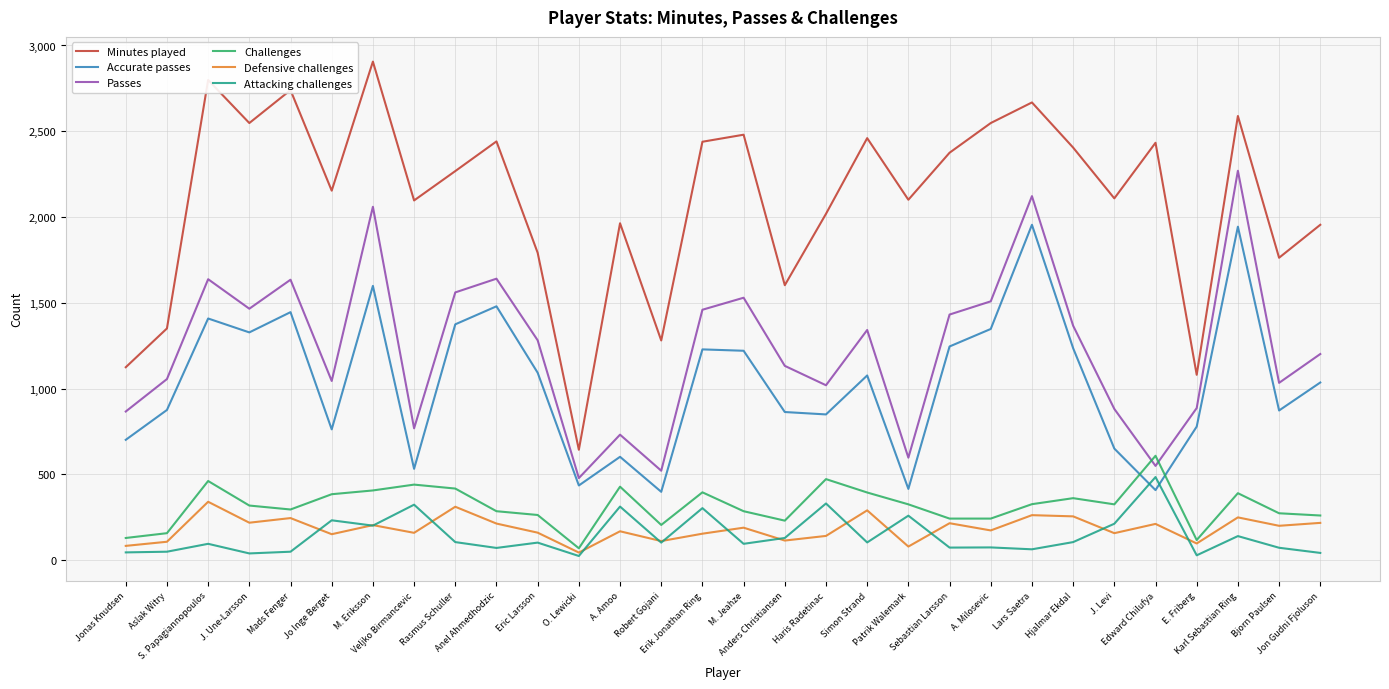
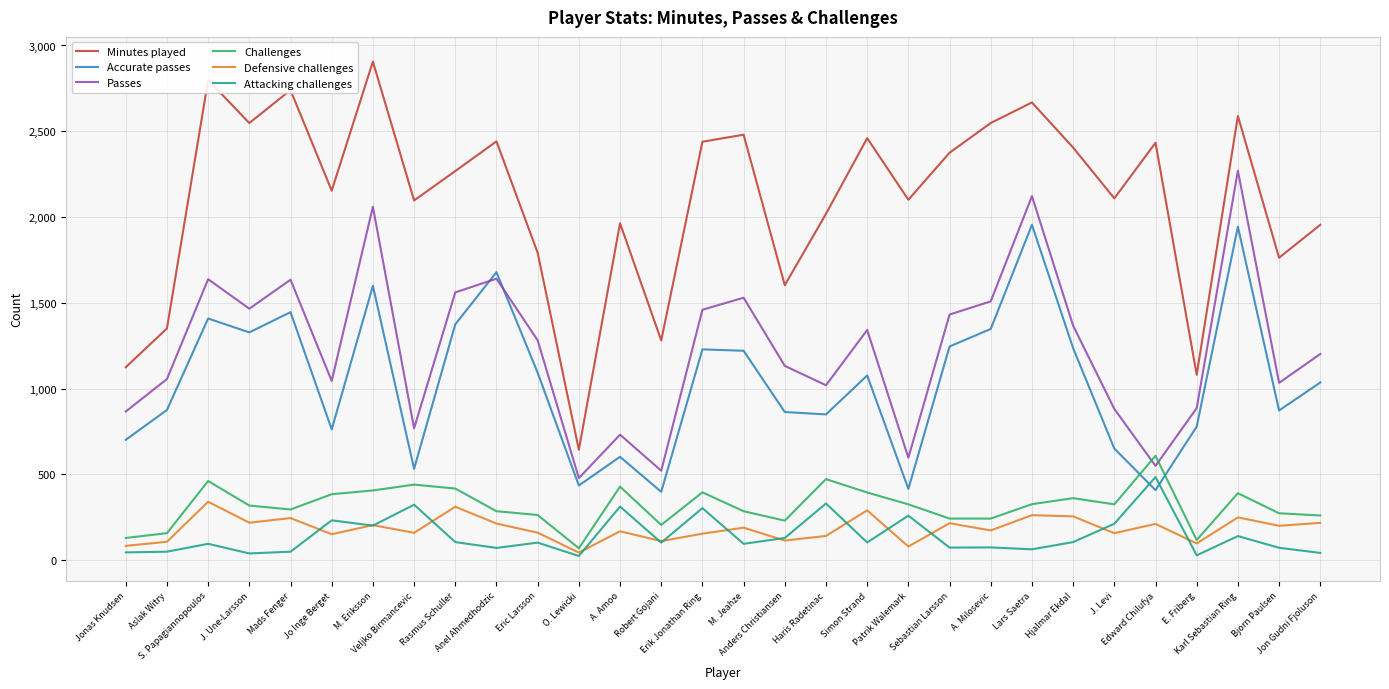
  {
    "Minutes played": {
      "Jonas Knudsen": "1,130",
      "Aslak Witry": "1,350",
      "J. Une-Larsson": "2,550",
      "Jo Inge Berget": "2,150",
      "M. Eriksson": "2,910",
      "Veljko Birmancevic": "2,100",
      "Rasmus Schuller": "2,270",
      "Anel Ahmedhodzic": "2,440",
      "Eric Larsson": "1,790",
      "O. Lewicki": "640",
      "A. Amoo": "1,960",
      "Robert Gojani": "1,280",
      "Erik Jonathan Ring": "2,440",
      "M. Jeahze": "2,480",
      "Anders Christiansen": "1,600",
      "Haris Radetinac": "2,020",
      "Simon Strand": "2,460",
      "Patrik Walemark": "2,100",
      "Sebastian Larsson": "2,380",
      "A. Milosevic": "2,550",
      "Lars Saetra": "2,670",
      "Hjalmar Ekdal": "2,410",
      "J. Levi": "2,110",
      "Edward Chilufya": "2,430",
      "E. Friberg": "1,080",
      "Karl Sebastian Ring": "2,590",
      "Bjorn Paulsen": "1,760",
      "Jon Gudni Fjoluson": "1,960"
    },
    "Accurate passes": {
      "Jonas Knudsen": "700",
      "Aslak Witry": "880",
      "S. Papagiannopoulos": "1,410",
      "J. Une-Larsson": "1,330",
      "Mads Fenger": "1,450",
      "Jo Inge Berget": "760",
      "M. Eriksson": "1,600",
      "Veljko Birmancevic": "530",
      "Rasmus Schuller": "1,380",
-     "Anel Ahmedhodzic": "1,480",
+     "Anel Ahmedhodzic": "1,680",
      "Eric Larsson": "1,090",
      "O. Lewicki": "440",
      "A. Amoo": "600",
      "Robert Gojani": "400",
      "Erik Jonathan Ring": "1,230",
      "M. Jeahze": "1,220",
      "Anders Christiansen": "860",
      "Haris Radetinac": "850",
      "Simon Strand": "1,080",
      "Patrik Walemark": "420",
      "Sebastian Larsson": "1,250",
      "A. Milosevic": "1,350",
      "Lars Saetra": "1,960",
      "Hjalmar Ekdal": "1,240",
      "J. Levi": "650",
      "Edward Chilufya": "410",
      "E. Friberg": "780",
      "Karl Sebastian Ring": "1,940",
      "Bjorn Paulsen": "870",
      "Jon Gudni Fjoluson": "1,040"
    },
    "Passes": {
      "Jonas Knudsen": "870",
      "Aslak Witry": "1,060",
      "S. Papagiannopoulos": "1,640",
      "J. Une-Larsson": "1,470",
      "Mads Fenger": "1,640",
      "Jo Inge Berget": "1,050",
      "M. Eriksson": "2,060",
      "Veljko Birmancevic": "770",
      "Rasmus Schuller": "1,560",
      "Anel Ahmedhodzic": "1,640",
      "Eric Larsson": "1,280",
      "O. Lewicki": "480",
      "A. Amoo": "730",
      "Robert Gojani": "520",
      "Erik Jonathan Ring": "1,460",
      "M. Jeahze": "1,530",
      "Anders Christiansen": "1,130",
      "Haris Radetinac": "1,020",
      "Simon Strand": "1,340",
      "Patrik Walemark": "600",
      "Sebastian Larsson": "1,430",
      "A. Milosevic": "1,510",
      "Lars Saetra": "2,120",
      "Hjalmar Ekdal": "1,370",
      "J. Levi": "880",
      "Edward Chilufya": "550",
      "E. Friberg": "890",
      "Karl Sebastian Ring": "2,270",
      "Bjorn Paulsen": "1,030",
      "Jon Gudni Fjoluson": "1,200"
    },
    "Defensive challenges": {
      "Jonas Knudsen": "80",
      "Aslak Witry": "110",
      "S. Papagiannopoulos": "340",
      "J. Une-Larsson": "220",
      "Mads Fenger": "250",
      "Jo Inge Berget": "150",
      "Veljko Birmancevic": "160",
      "Rasmus Schuller": "310",
      "Anel Ahmedhodzic": "210",
      "Eric Larsson": "160",
      "O. Lewicki": "50",
      "A. Amoo": "170",
      "Erik Jonathan Ring": "160",
      "M. Jeahze": "190",
      "Anders Christiansen": "120",
      "Haris Radetinac": "140",
      "Simon Strand": "290",
      "Patrik Walemark": "80",
      "Sebastian Larsson": "220",
      "A. Milosevic": "170",
      "Lars Saetra": "260",
      "Hjalmar Ekdal": "260",
      "J. Levi": "160",
      "Edward Chilufya": "210",
      "E. Friberg": "100",
      "Karl Sebastian Ring": "250",
      "Bjorn Paulsen": "200",
      "Jon Gudni Fjoluson": "220"
    }
  }
